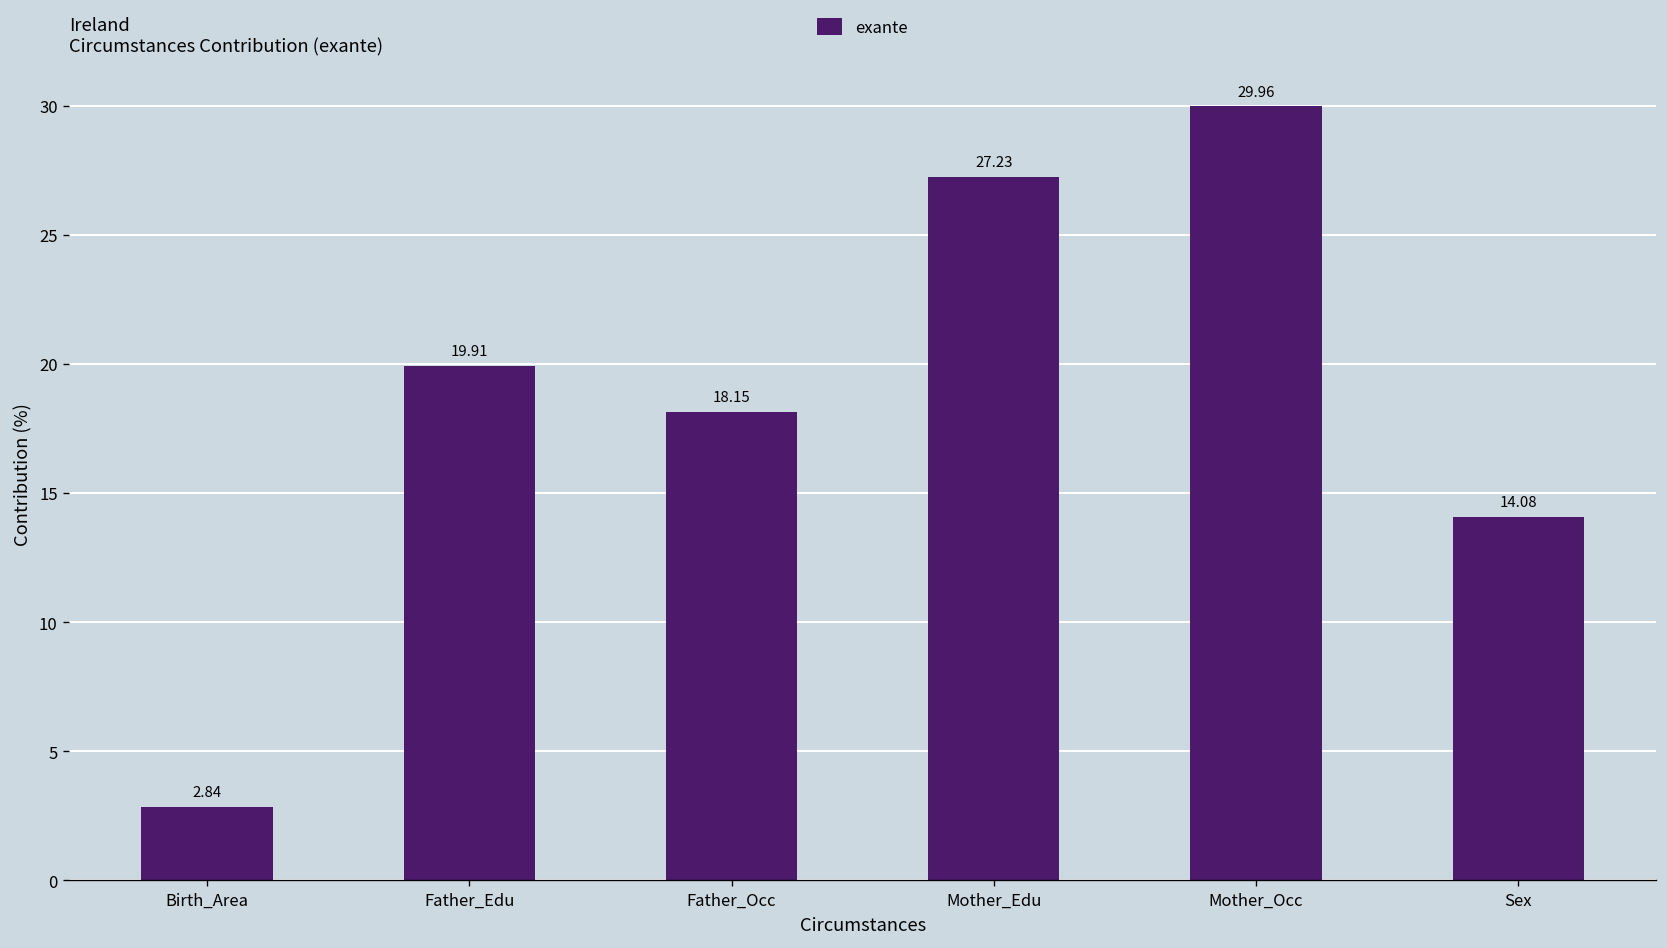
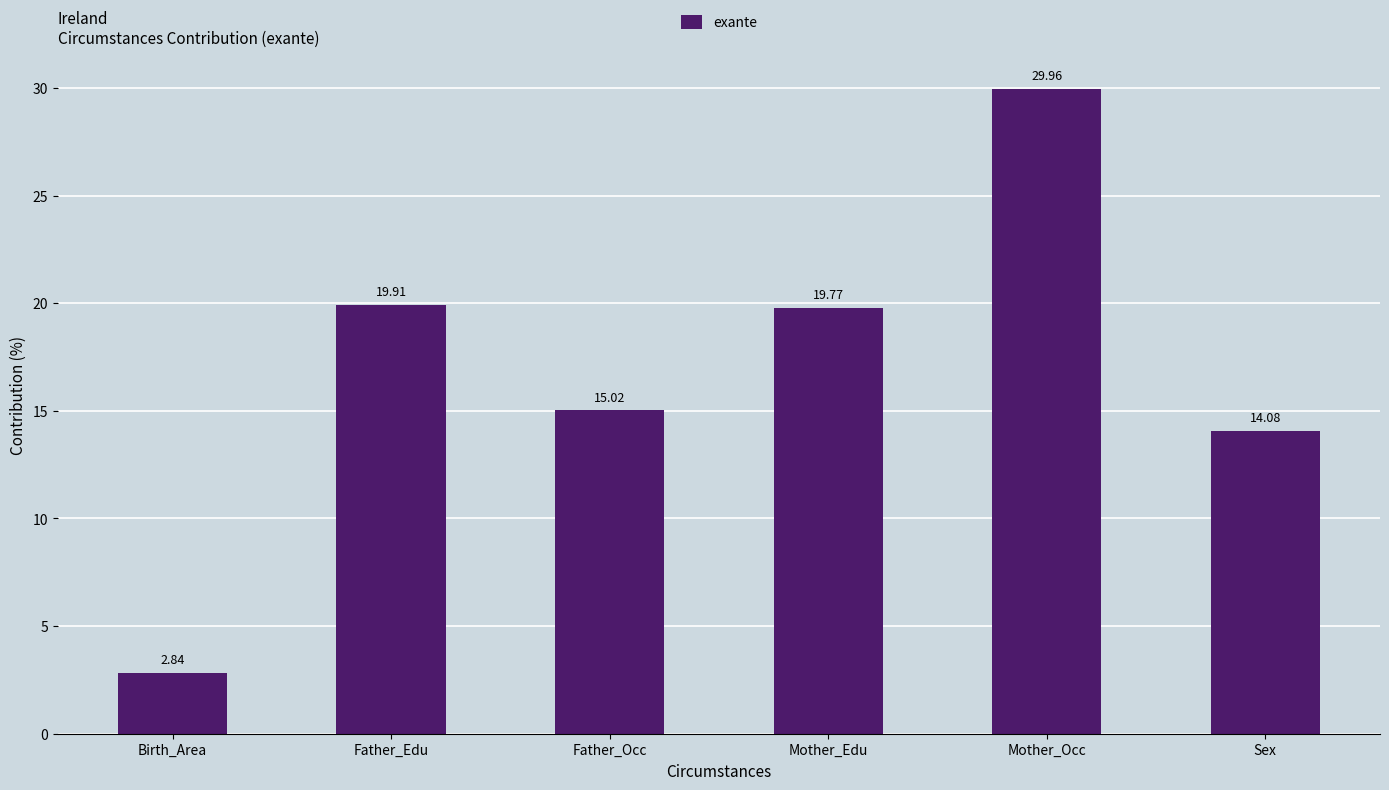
  {
    "Birth_Area": 2.84,
    "Father_Edu": 19.91,
-   "Father_Occ": 18.15,
-   "Mother_Edu": 27.23,
+   "Father_Occ": 15.02,
+   "Mother_Edu": 19.77,
    "Mother_Occ": 29.96,
    "Sex": 14.08
  }
